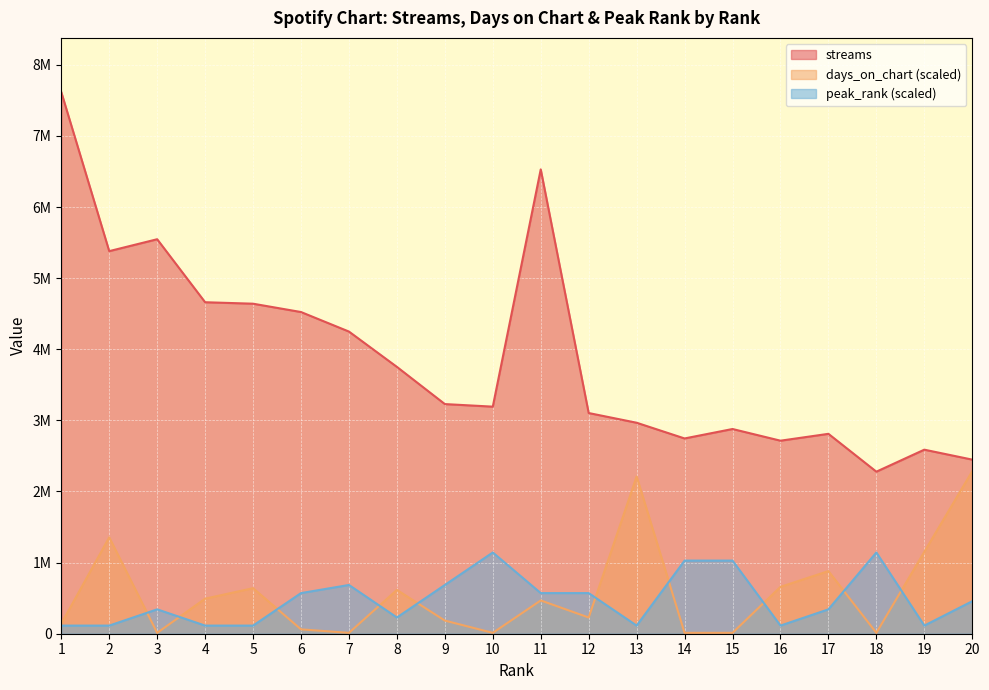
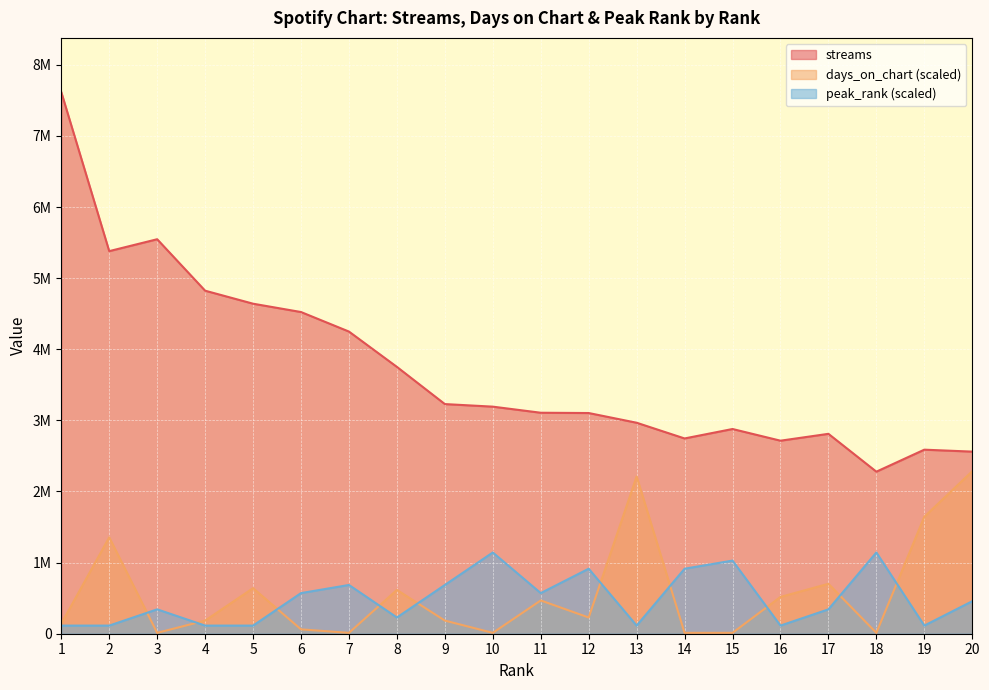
  {
    "streams": {
      "1": 7600000,
      "2": 5400000,
      "3": 5500000,
-     "4": 4700000,
+     "4": 4800000,
      "5": 4600000,
      "6": 4500000,
      "7": 4200000,
      "8": 3800000,
      "9": 3200000,
      "10": 3200000,
-     "11": 6500000,
+     "11": 3100000,
      "12": 3100000,
      "13": 3000000,
      "14": 2700000,
      "15": 2900000,
      "16": 2700000,
      "17": 2800000,
      "18": 2300000,
      "19": 2600000,
-     "20": 2400000
+     "20": 2600000
    },
    "days_on_chart (scaled)": {
      "2": 1400000,
      "3": 0,
-     "4": 500000,
+     "4": 200000,
      "5": 600000,
      "6": 100000,
      "7": 0,
      "8": 600000,
      "9": 200000,
      "10": 0,
      "11": 500000,
      "12": 200000,
      "13": 2200000,
      "14": 0,
      "15": 0,
-     "16": 700000,
-     "17": 900000,
+     "16": 500000,
+     "17": 700000,
      "18": 0,
-     "19": 1200000,
+     "19": 1600000,
      "20": 2300000
    },
    "peak_rank (scaled)": {
      "2": 100000,
      "3": 300000,
      "4": 100000,
      "5": 100000,
      "6": 600000,
      "7": 700000,
      "8": 200000,
      "9": 700000,
      "10": 1100000,
      "11": 600000,
-     "12": 600000,
+     "12": 900000,
      "13": 100000,
-     "14": 1000000,
+     "14": 900000,
      "15": 1000000,
      "16": 100000,
      "17": 300000,
      "18": 1100000,
      "19": 100000,
      "20": 500000
    }
  }
